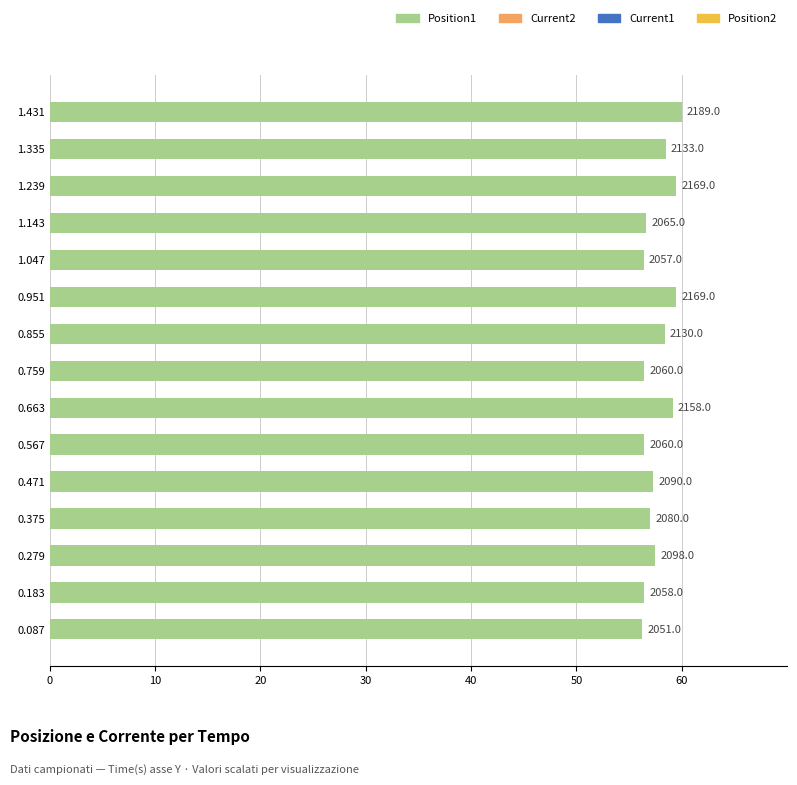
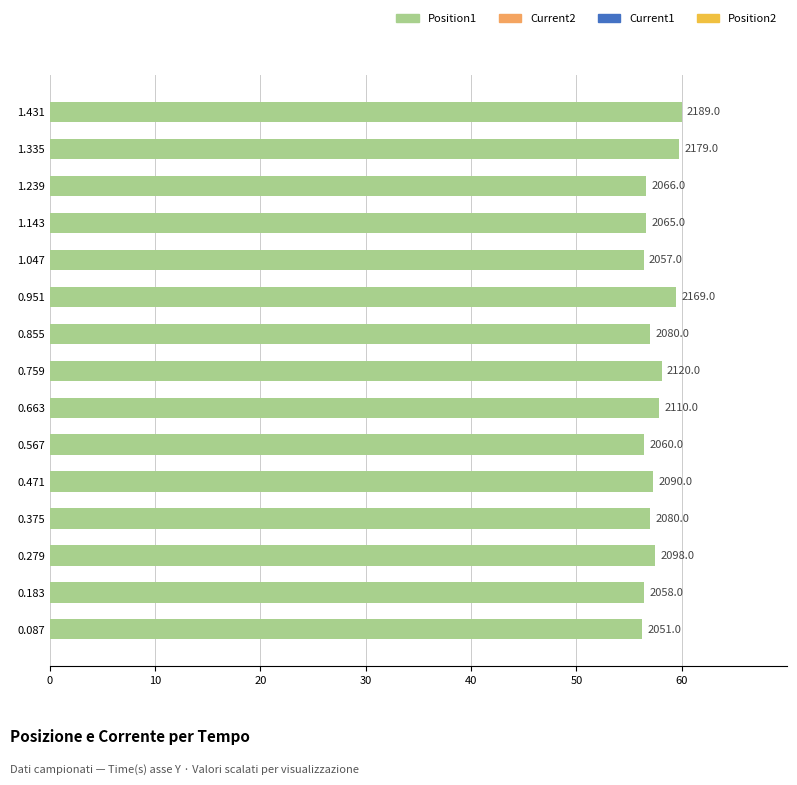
  {
    "Position1": {
-     "1.335": 2133.0,
-     "1.239": 2169.0,
-     "0.855": 2130.0,
-     "0.759": 2060.0,
-     "0.663": 2158.0
+     "1.335": 2179.0,
+     "1.239": 2066.0,
+     "0.855": 2080.0,
+     "0.759": 2120.0,
+     "0.663": 2110.0
    },
    "Current2": {
      "0.279": 0.0,
      "0.183": 0.0
    },
    "Current1": {
      "1.047": 0.0,
      "0.951": 0.0,
      "0.663": 0.0,
      "0.471": 0.0,
      "0.375": 0.0,
      "0.279": 0.0,
      "0.183": 0.0
    }
  }
